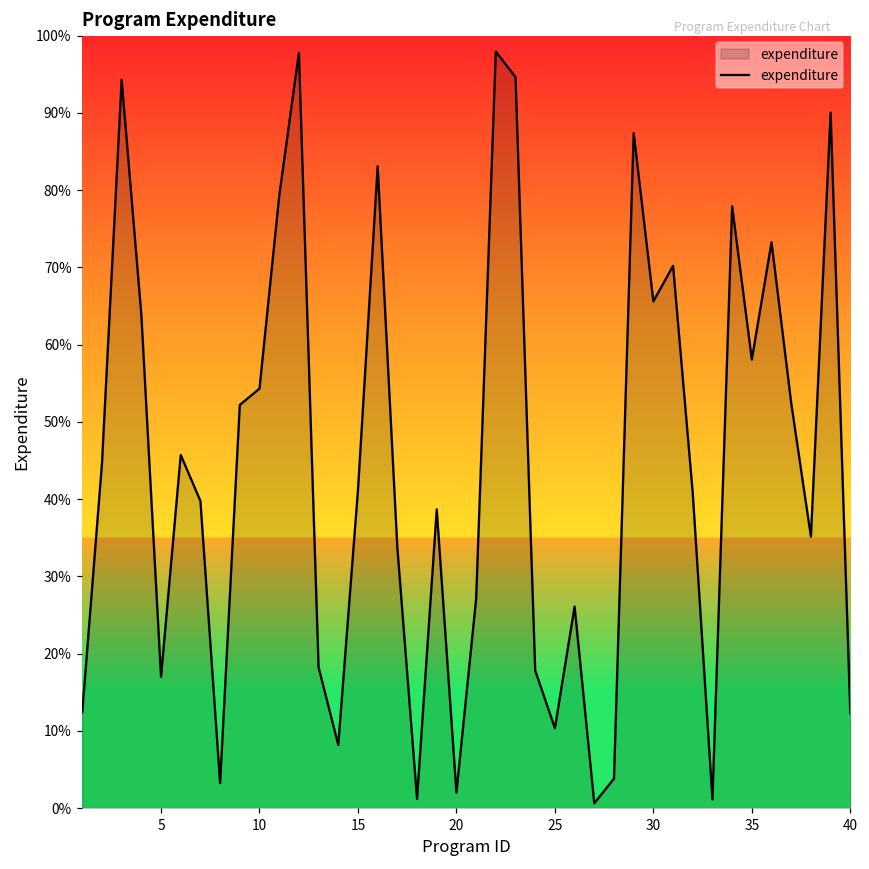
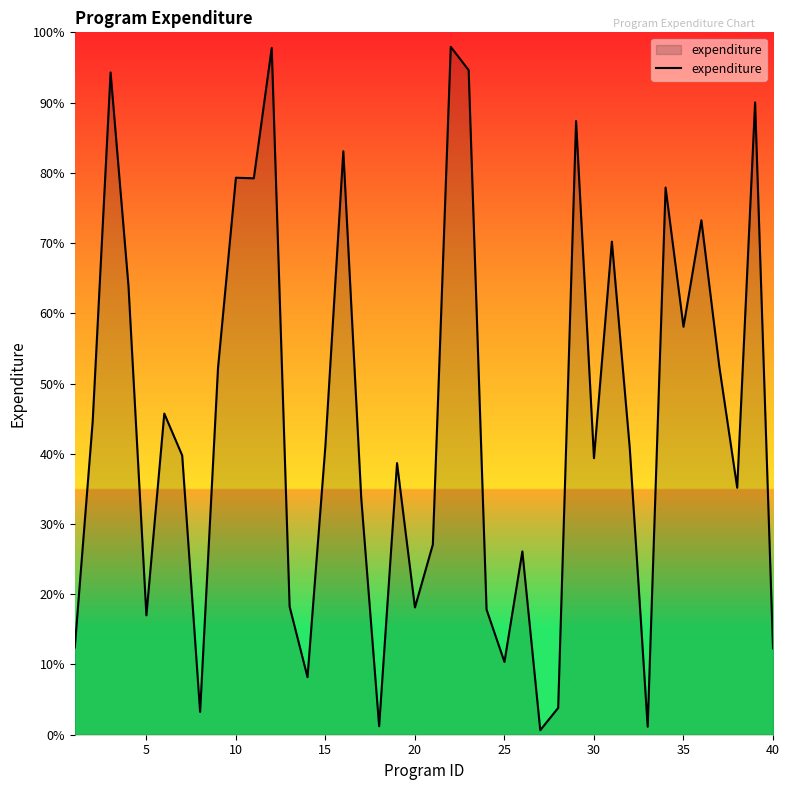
  {
    "5": "17%",
-   "10": "54%",
+   "10": "79%",
    "15": "41%",
-   "20": "2%",
+   "20": "18%",
    "25": "10%",
-   "30": "66%",
+   "30": "39%",
    "35": "58%",
    "40": "12%"
  }
